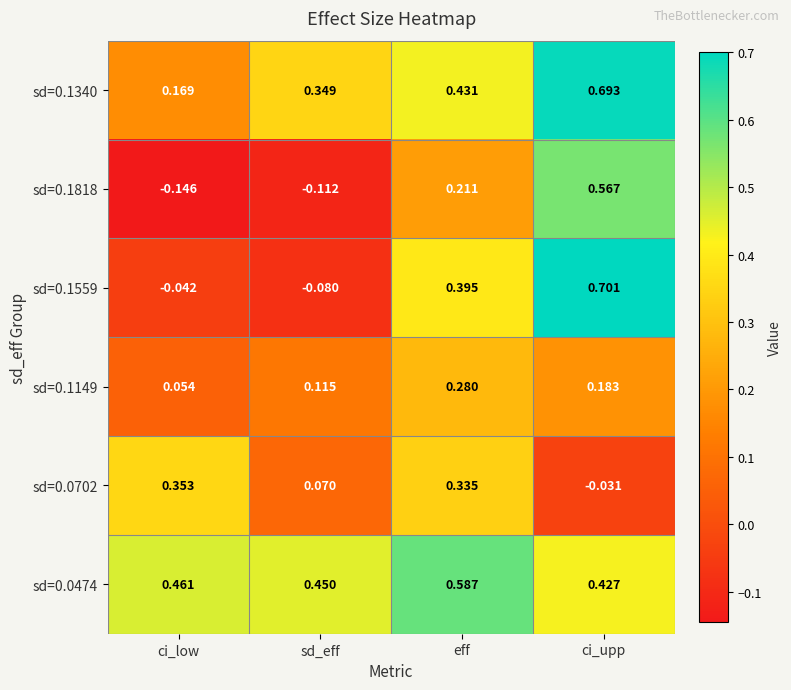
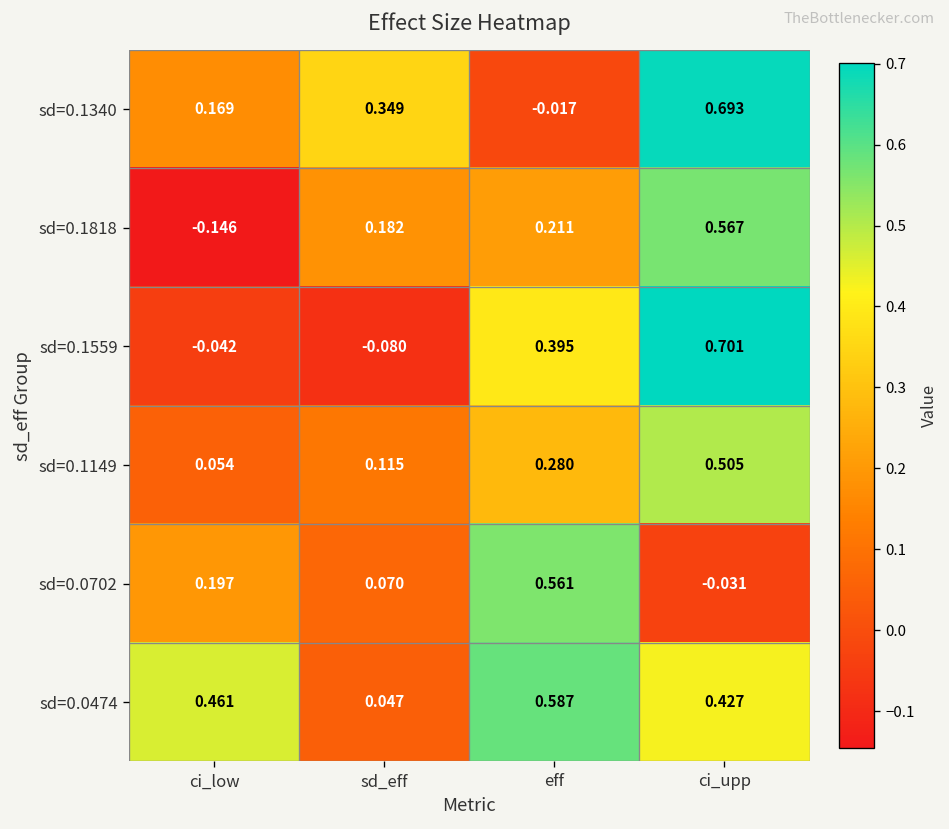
  {
    "sd=0.1340": {
      "ci_low": 0.169,
      "sd_eff": 0.349,
-     "eff": 0.431,
+     "eff": -0.017,
      "ci_upp": 0.693
    },
    "sd=0.1818": {
      "ci_low": -0.146,
-     "sd_eff": -0.112,
+     "sd_eff": 0.182,
      "eff": 0.211,
      "ci_upp": 0.567
    },
    "sd=0.1559": {
      "ci_low": -0.042,
      "sd_eff": -0.080,
      "eff": 0.395,
      "ci_upp": 0.701
    },
    "sd=0.1149": {
      "ci_low": 0.054,
      "sd_eff": 0.115,
      "eff": 0.280,
-     "ci_upp": 0.183
+     "ci_upp": 0.505
    },
    "sd=0.0702": {
-     "ci_low": 0.353,
+     "ci_low": 0.197,
      "sd_eff": 0.070,
-     "eff": 0.335,
+     "eff": 0.561,
      "ci_upp": -0.031
    },
    "sd=0.0474": {
      "ci_low": 0.461,
-     "sd_eff": 0.450,
+     "sd_eff": 0.047,
      "eff": 0.587,
      "ci_upp": 0.427
    }
  }
